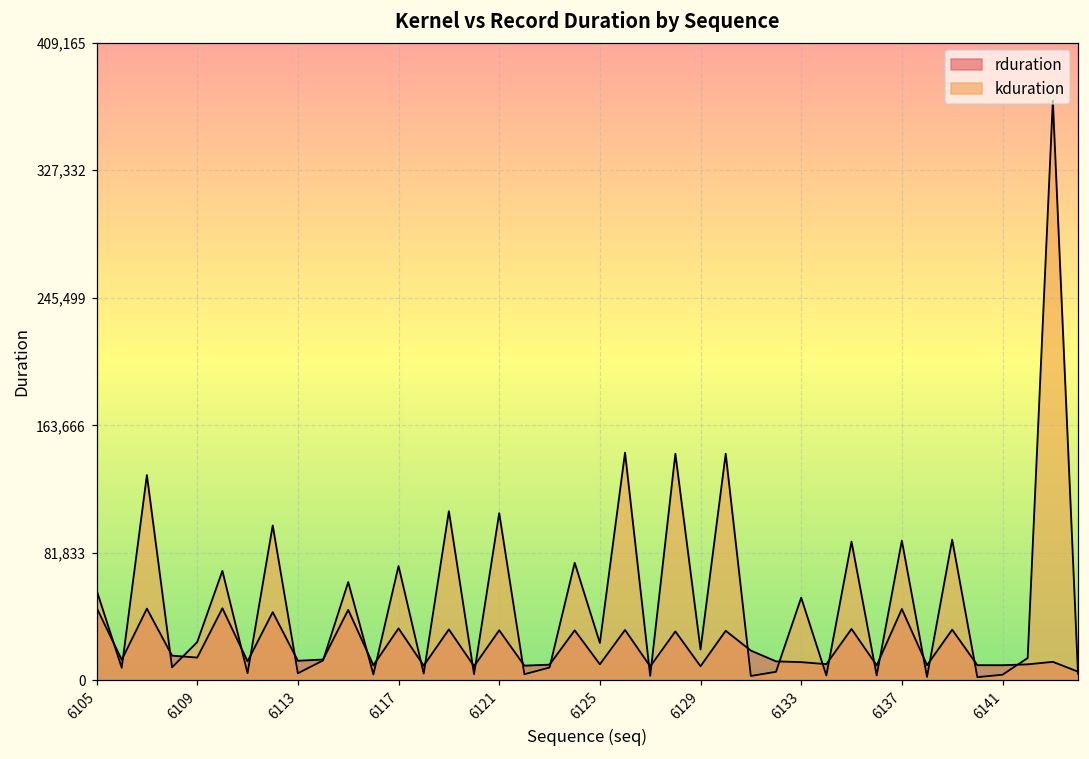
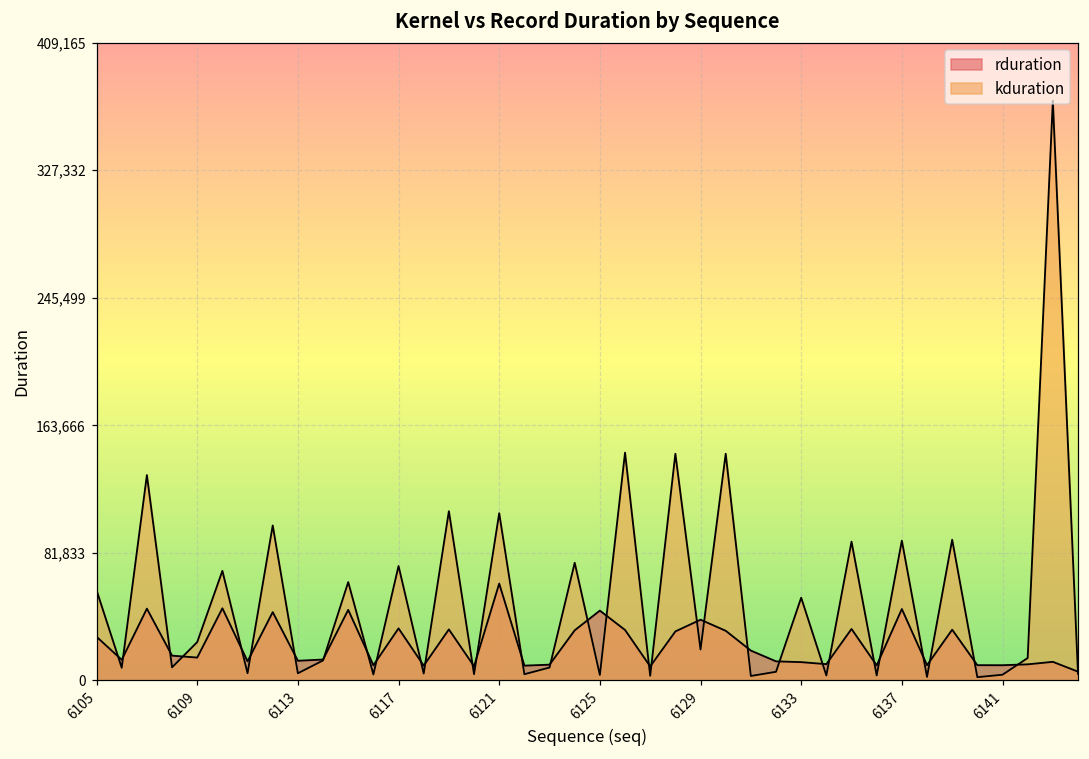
  {
    "rduration": {
-     "6105": "47,000",
+     "6105": "28,000",
      "6109": "15,000",
      "6113": "13,000",
      "6117": "33,000",
-     "6121": "32,000",
-     "6125": "10,000",
-     "6129": "9,000",
+     "6121": "62,000",
+     "6125": "45,000",
+     "6129": "39,000",
      "6133": "12,000",
      "6137": "46,000",
      "6141": "10,000"
    },
    "kduration": {
      "6105": "58,000",
      "6109": "25,000",
      "6113": "5,000",
      "6117": "73,000",
      "6121": "107,000",
-     "6125": "24,000",
+     "6125": "3,000",
      "6129": "20,000",
      "6133": "53,000",
      "6137": "90,000",
      "6141": "4,000"
    }
  }
